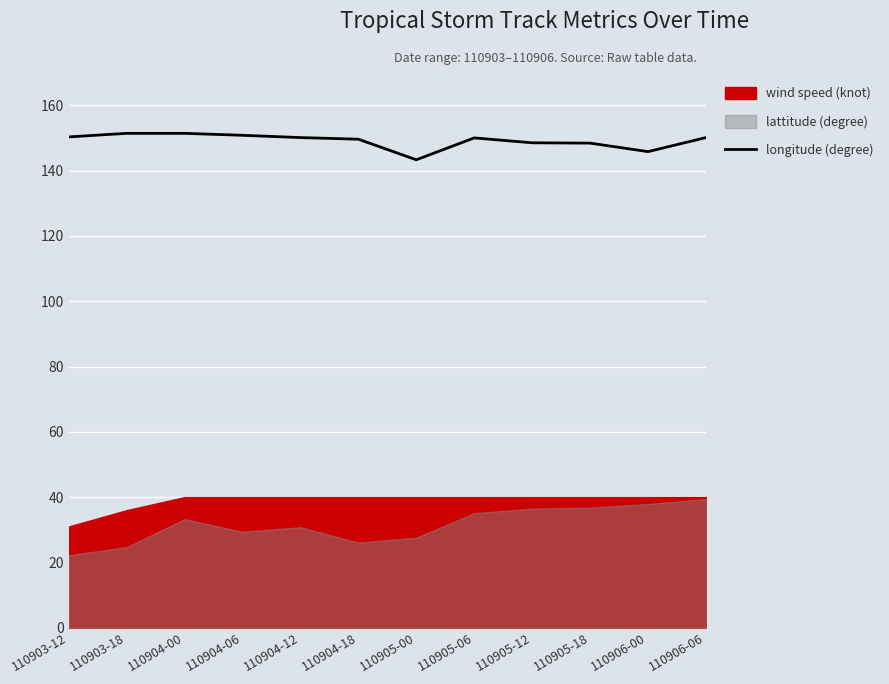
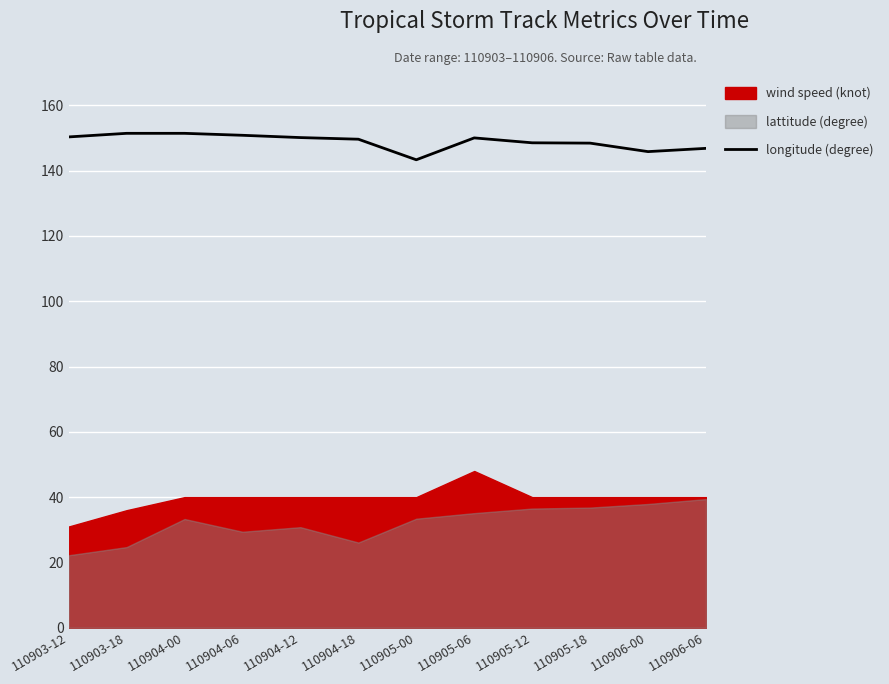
  {
    "longitude (degree)": {
      "110903-12": 150,
      "110903-18": 151,
      "110904-00": 151,
      "110904-06": 151,
      "110904-12": 150,
      "110904-18": 150,
      "110905-00": 143,
      "110905-06": 150,
      "110905-12": 149,
      "110905-18": 148,
      "110906-00": 146,
-     "110906-06": 150
+     "110906-06": 147
    },
    "wind speed (knot)": {
      "110903-12": 31,
      "110903-18": 36,
      "110904-00": 40,
      "110904-06": 40,
      "110904-12": 40,
      "110904-18": 40,
      "110905-00": 40,
-     "110905-06": 40,
+     "110905-06": 48,
      "110905-12": 40,
      "110905-18": 40,
      "110906-00": 40
    },
    "lattitude (degree)": {
      "110903-12": 22,
      "110903-18": 25,
      "110904-00": 33,
      "110904-06": 29,
      "110904-12": 31,
      "110904-18": 26,
-     "110905-00": 28,
+     "110905-00": 33,
      "110905-06": 35,
      "110905-12": 37,
      "110905-18": 37,
      "110906-00": 38
    }
  }
